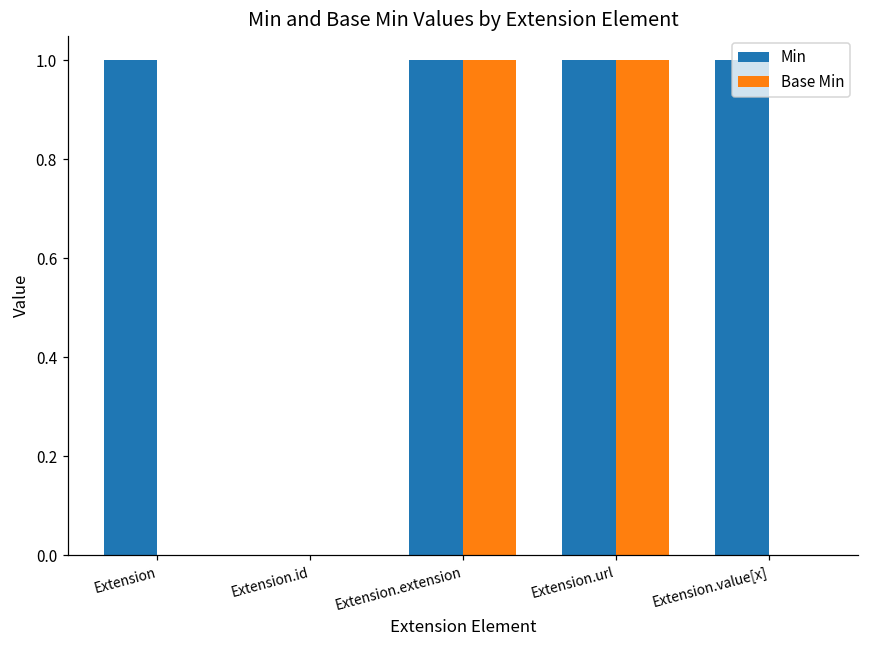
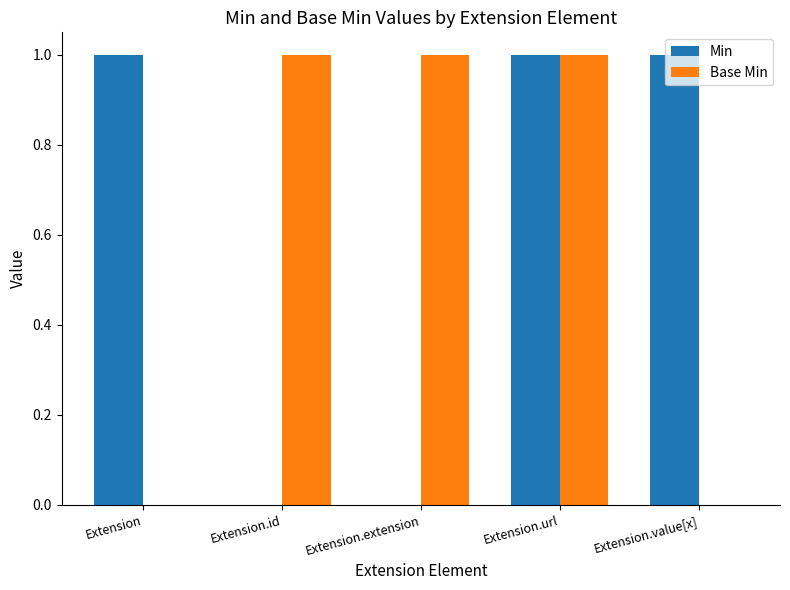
  {
    "Min": {
      "Extension": 1,
      "Extension.id": 0,
-     "Extension.extension": 1,
+     "Extension.extension": 0,
      "Extension.url": 1
    },
    "Base Min": {
      "Extension": 0,
-     "Extension.id": 0,
+     "Extension.id": 1,
      "Extension.extension": 1,
      "Extension.url": 1,
      "Extension.value[x]": 0
    }
  }
